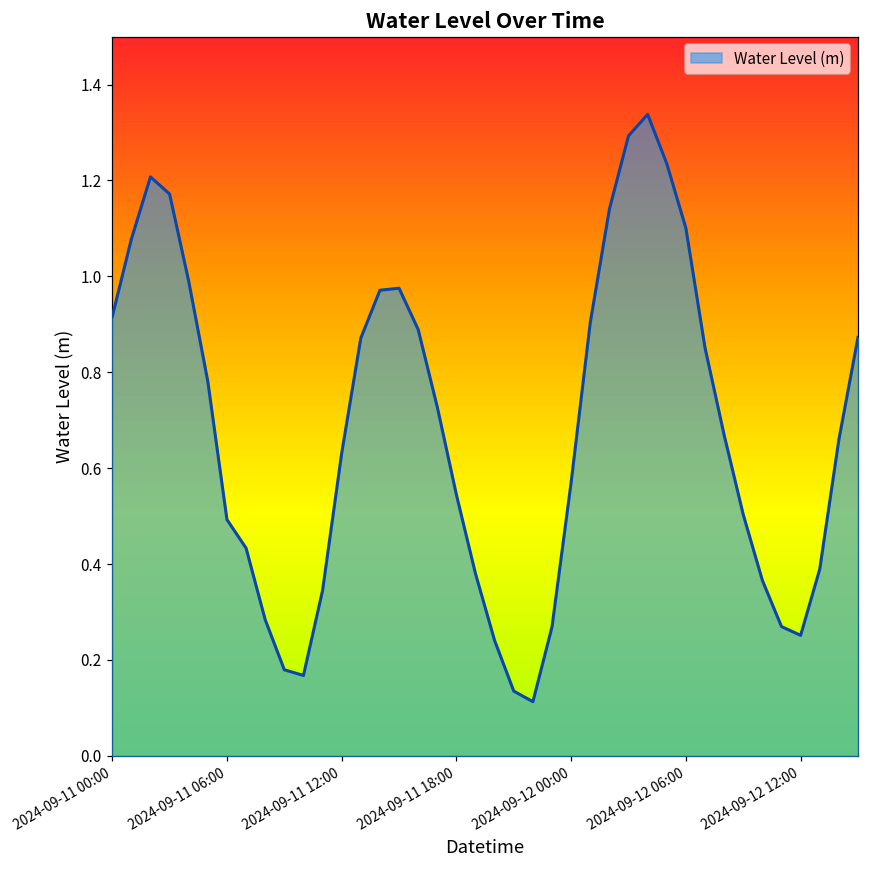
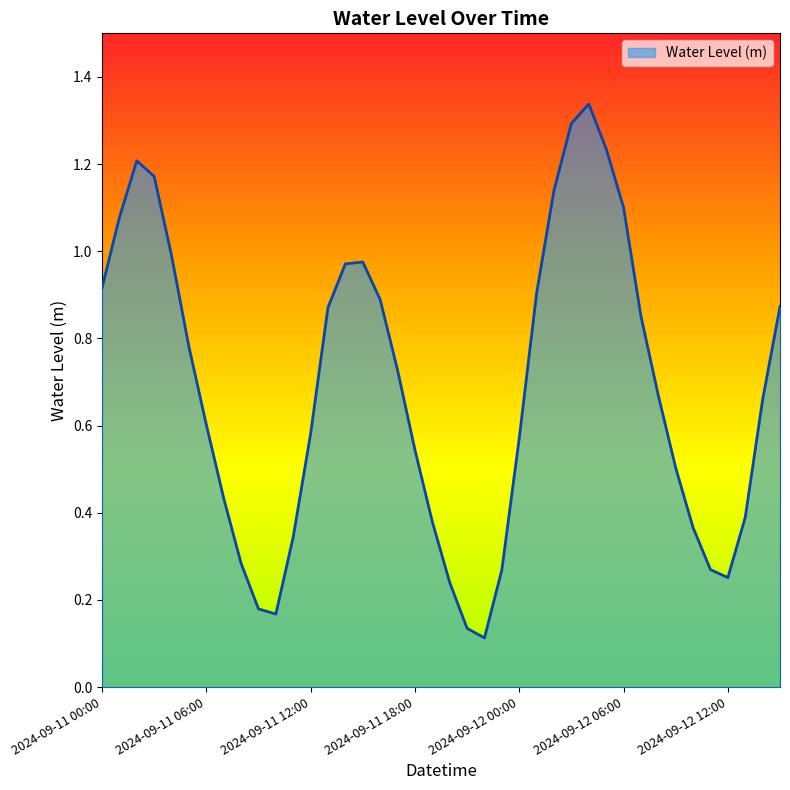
  {
    "2024-09-11 00:00": 0.92,
-   "2024-09-11 06:00": 0.49,
-   "2024-09-11 12:00": 0.63,
+   "2024-09-11 06:00": 0.60,
+   "2024-09-11 12:00": 0.58,
    "2024-09-11 18:00": 0.54,
    "2024-09-12 00:00": 0.57,
    "2024-09-12 06:00": 1.10,
    "2024-09-12 12:00": 0.25
  }
